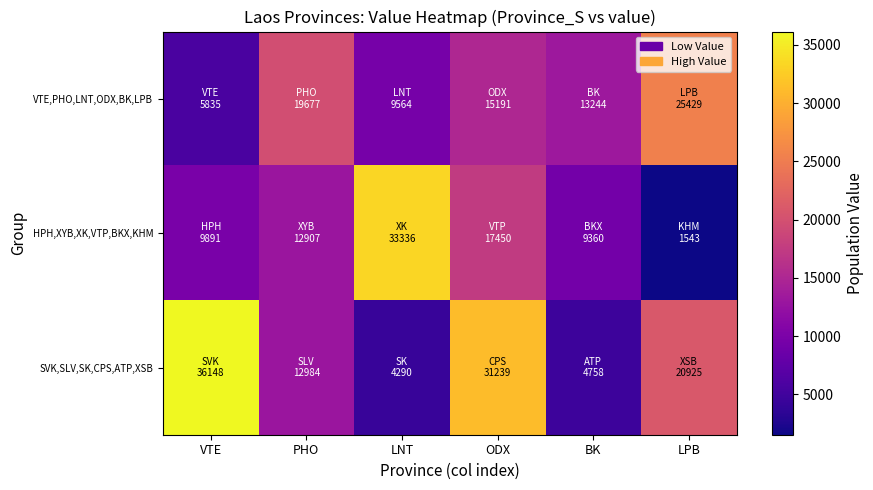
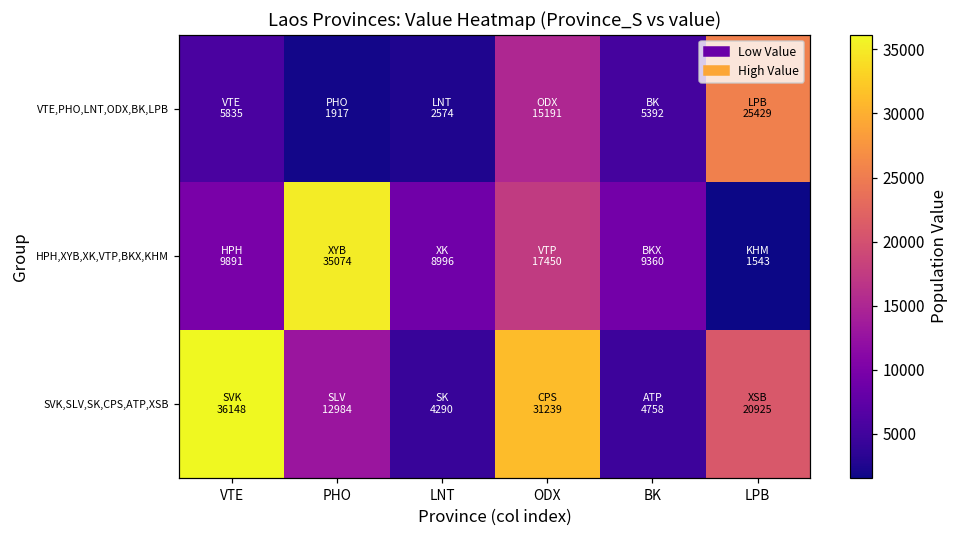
  {
    "VTE,PHO,LNT,ODX,BK,LPB": {
      "VTE": 5835,
-     "PHO": 19677,
-     "LNT": 9564,
+     "PHO": 1917,
+     "LNT": 2574,
      "ODX": 15191,
-     "BK": 13244,
+     "BK": 5392,
      "LPB": 25429
    },
    "HPH,XYB,XK,VTP,BKX,KHM": {
      "VTE": 9891,
-     "PHO": 12907,
-     "LNT": 33336,
+     "PHO": 35074,
+     "LNT": 8996,
      "ODX": 17450,
      "BK": 9360,
      "LPB": 1543
    },
    "SVK,SLV,SK,CPS,ATP,XSB": {
      "VTE": 36148,
      "PHO": 12984,
      "LNT": 4290,
      "ODX": 31239,
      "BK": 4758,
      "LPB": 20925
    }
  }
